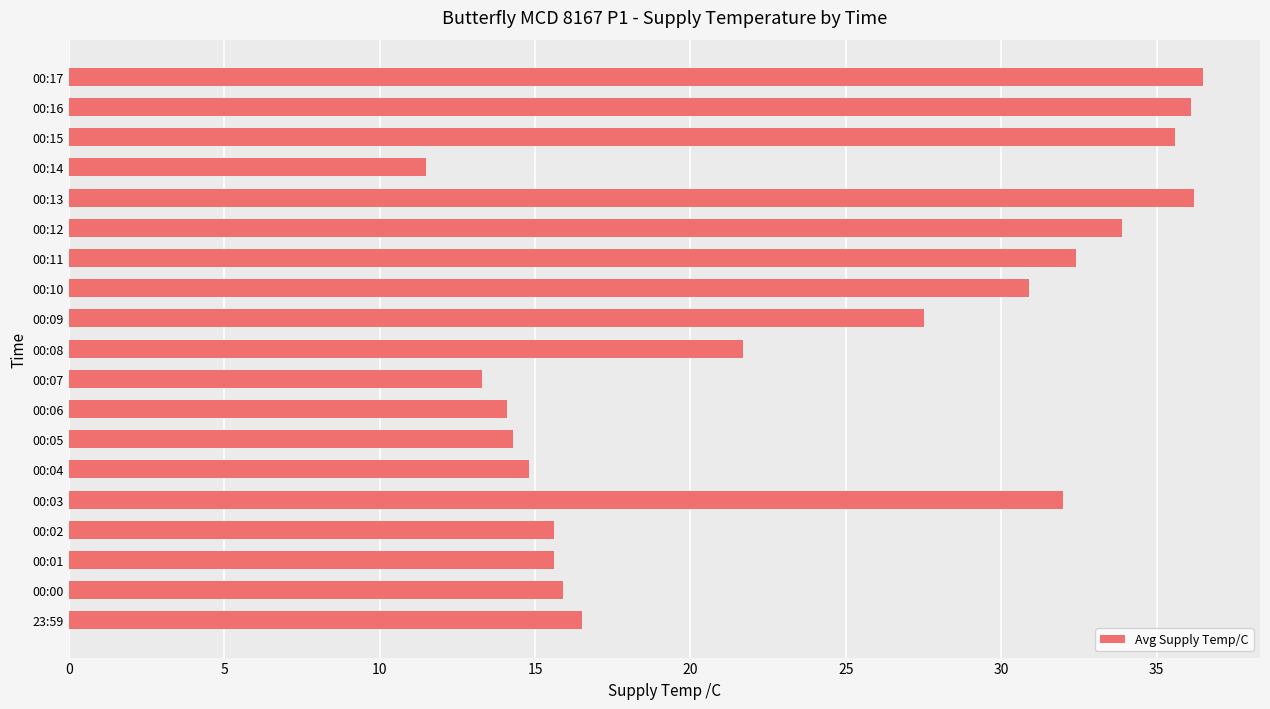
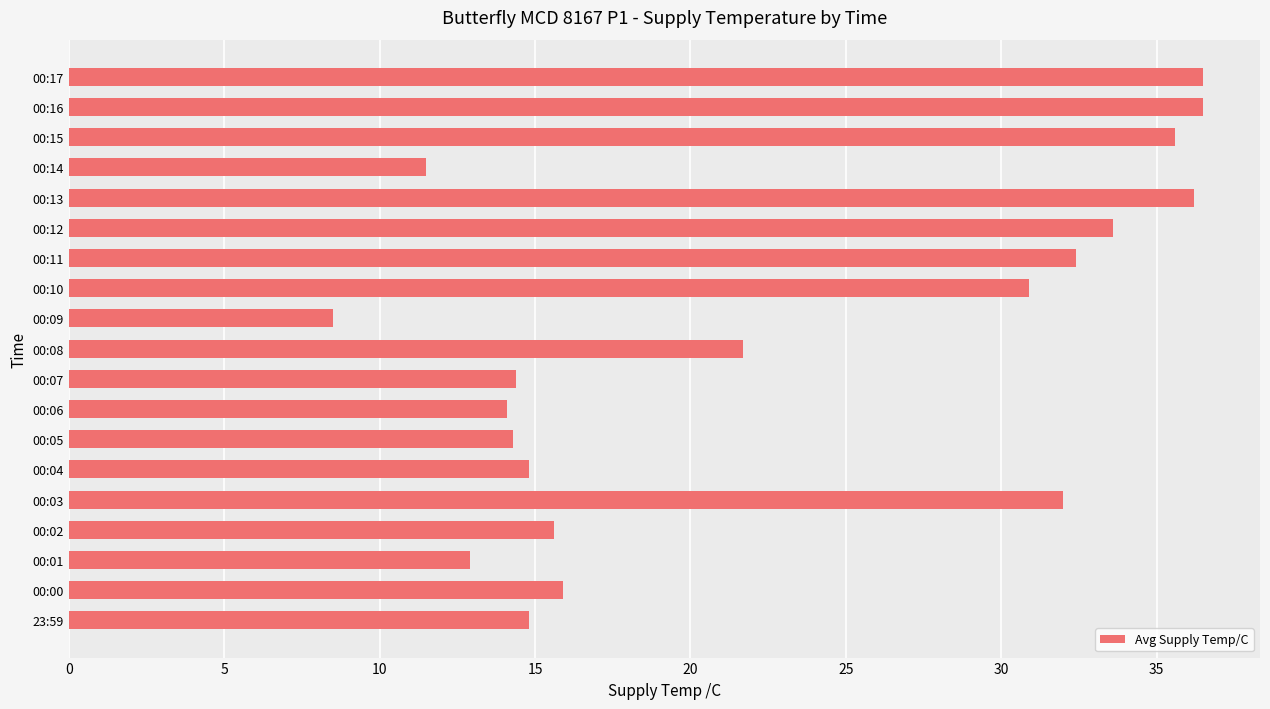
  {
    "00:17": 36.5,
-   "00:16": 36.1,
+   "00:16": 36.5,
    "00:15": 35.6,
    "00:14": 11.5,
    "00:13": 36.2,
-   "00:12": 33.9,
+   "00:12": 33.6,
    "00:11": 32.4,
    "00:10": 30.9,
-   "00:09": 27.5,
+   "00:09": 8.5,
    "00:08": 21.7,
-   "00:07": 13.3,
+   "00:07": 14.4,
    "00:06": 14.1,
    "00:05": 14.3,
    "00:04": 14.8,
    "00:03": 32.0,
    "00:02": 15.6,
-   "00:01": 15.6,
+   "00:01": 12.9,
    "00:00": 15.9,
-   "23:59": 16.5
+   "23:59": 14.8
  }
